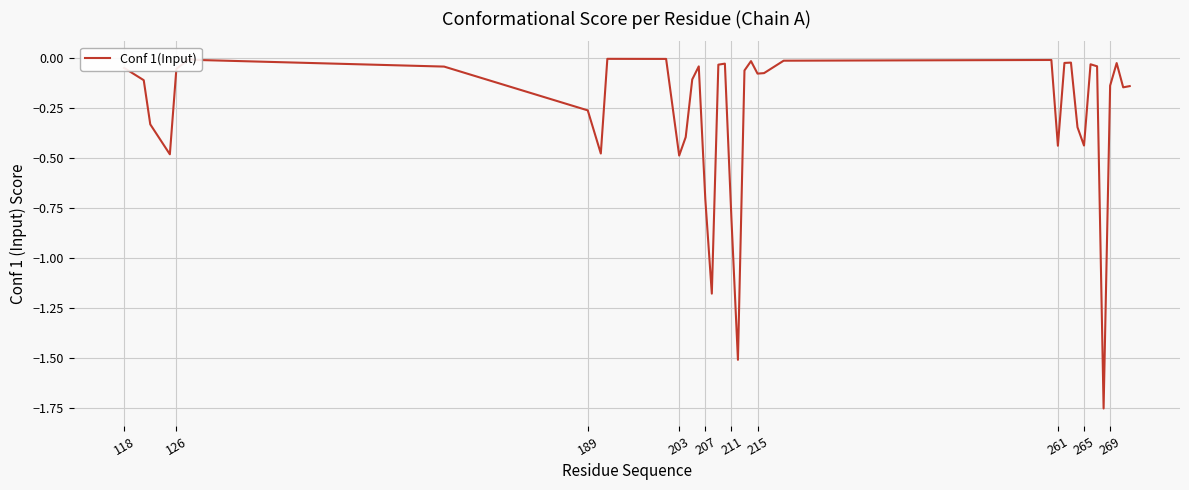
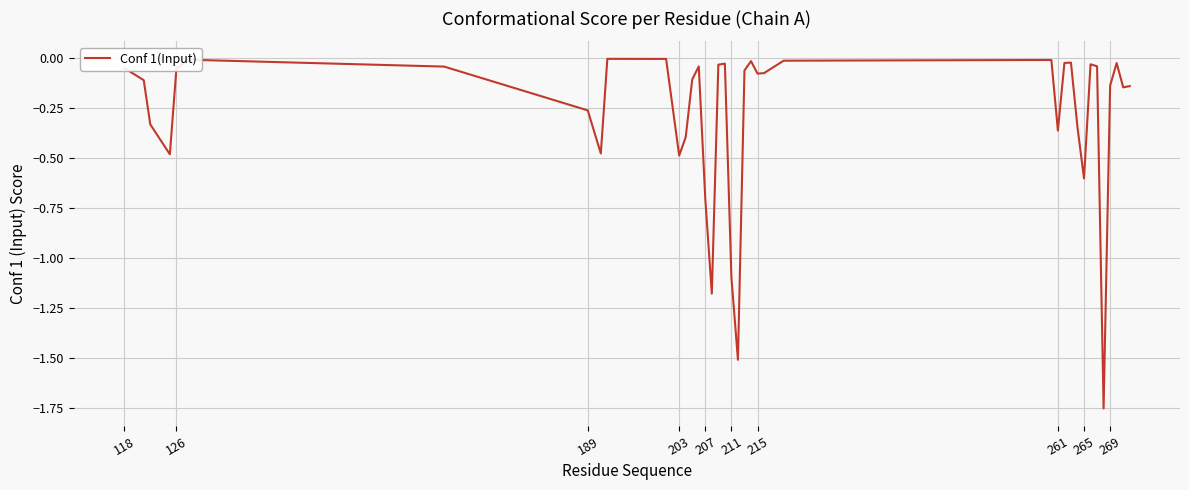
  {
    "189": -0.26,
    "203": -0.49,
    "207": -0.71,
-   "211": -0.80,
+   "211": -1.10,
    "215": -0.08,
-   "261": -0.44,
-   "265": -0.44,
+   "261": -0.36,
+   "265": -0.60,
    "269": -0.14
  }
